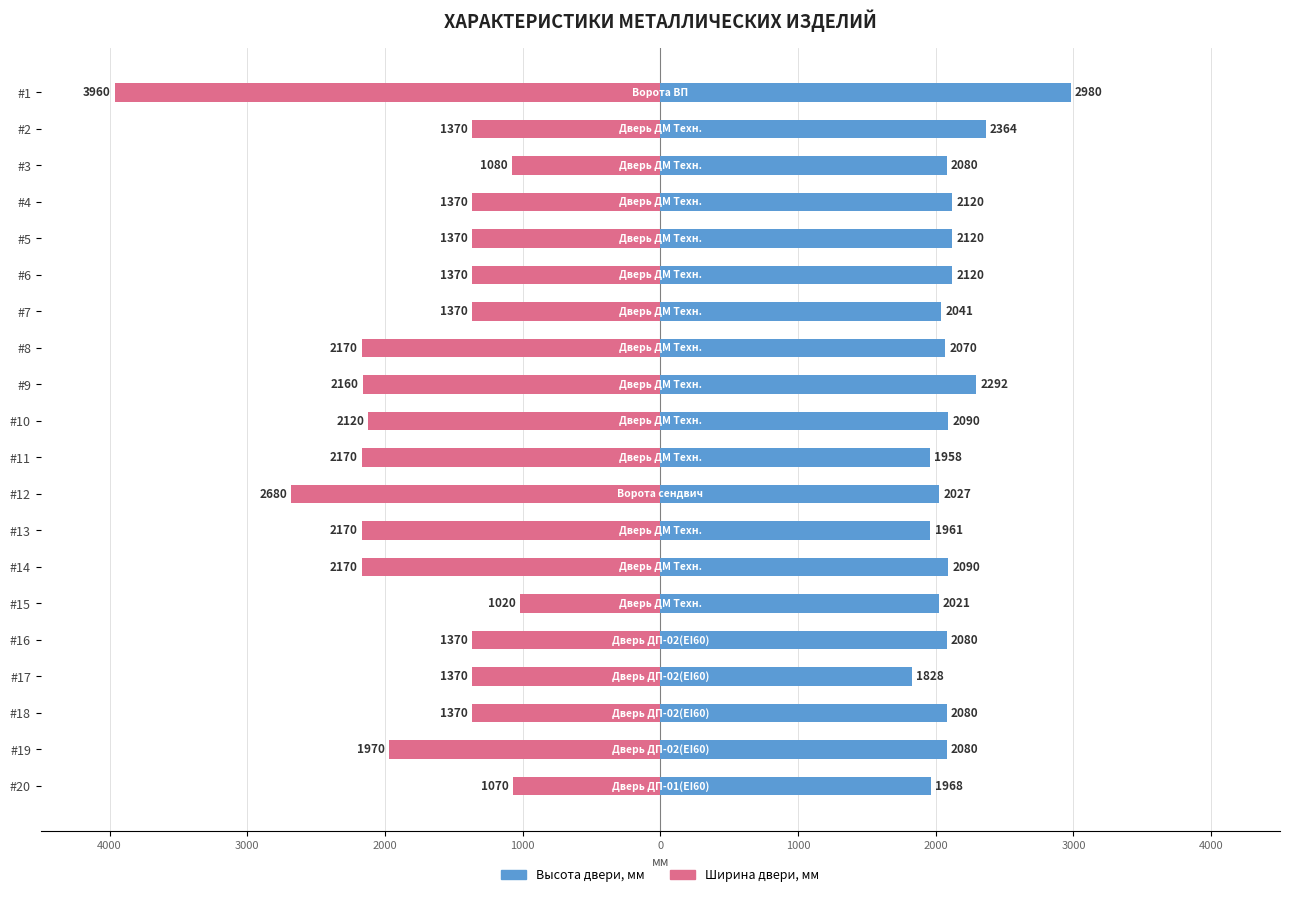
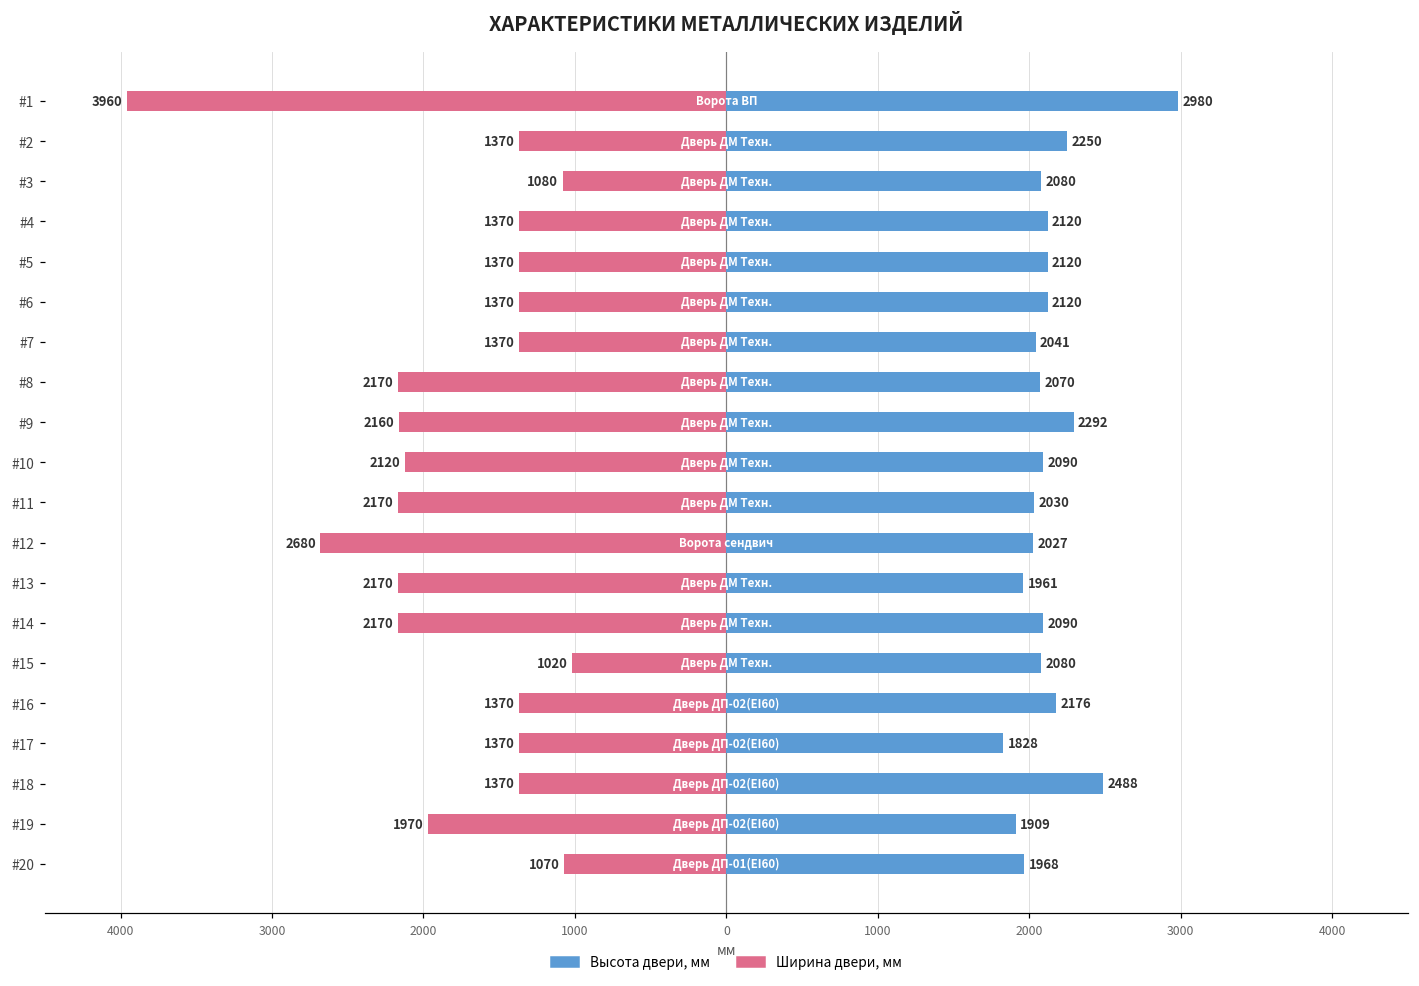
  {
    "Высота двери, мм": {
      "#1": 2980,
-     "#2": 2364,
+     "#2": 2250,
      "#3": 2080,
      "#4": 2120,
      "#5": 2120,
      "#6": 2120,
      "#7": 2041,
      "#8": 2070,
      "#9": 2292,
      "#10": 2090,
-     "#11": 1958,
+     "#11": 2030,
      "#12": 2027,
      "#13": 1961,
      "#14": 2090,
-     "#15": 2021,
-     "#16": 2080,
+     "#15": 2080,
+     "#16": 2176,
      "#17": 1828,
-     "#18": 2080,
-     "#19": 2080,
+     "#18": 2488,
+     "#19": 1909,
      "#20": 1968
    }
  }
